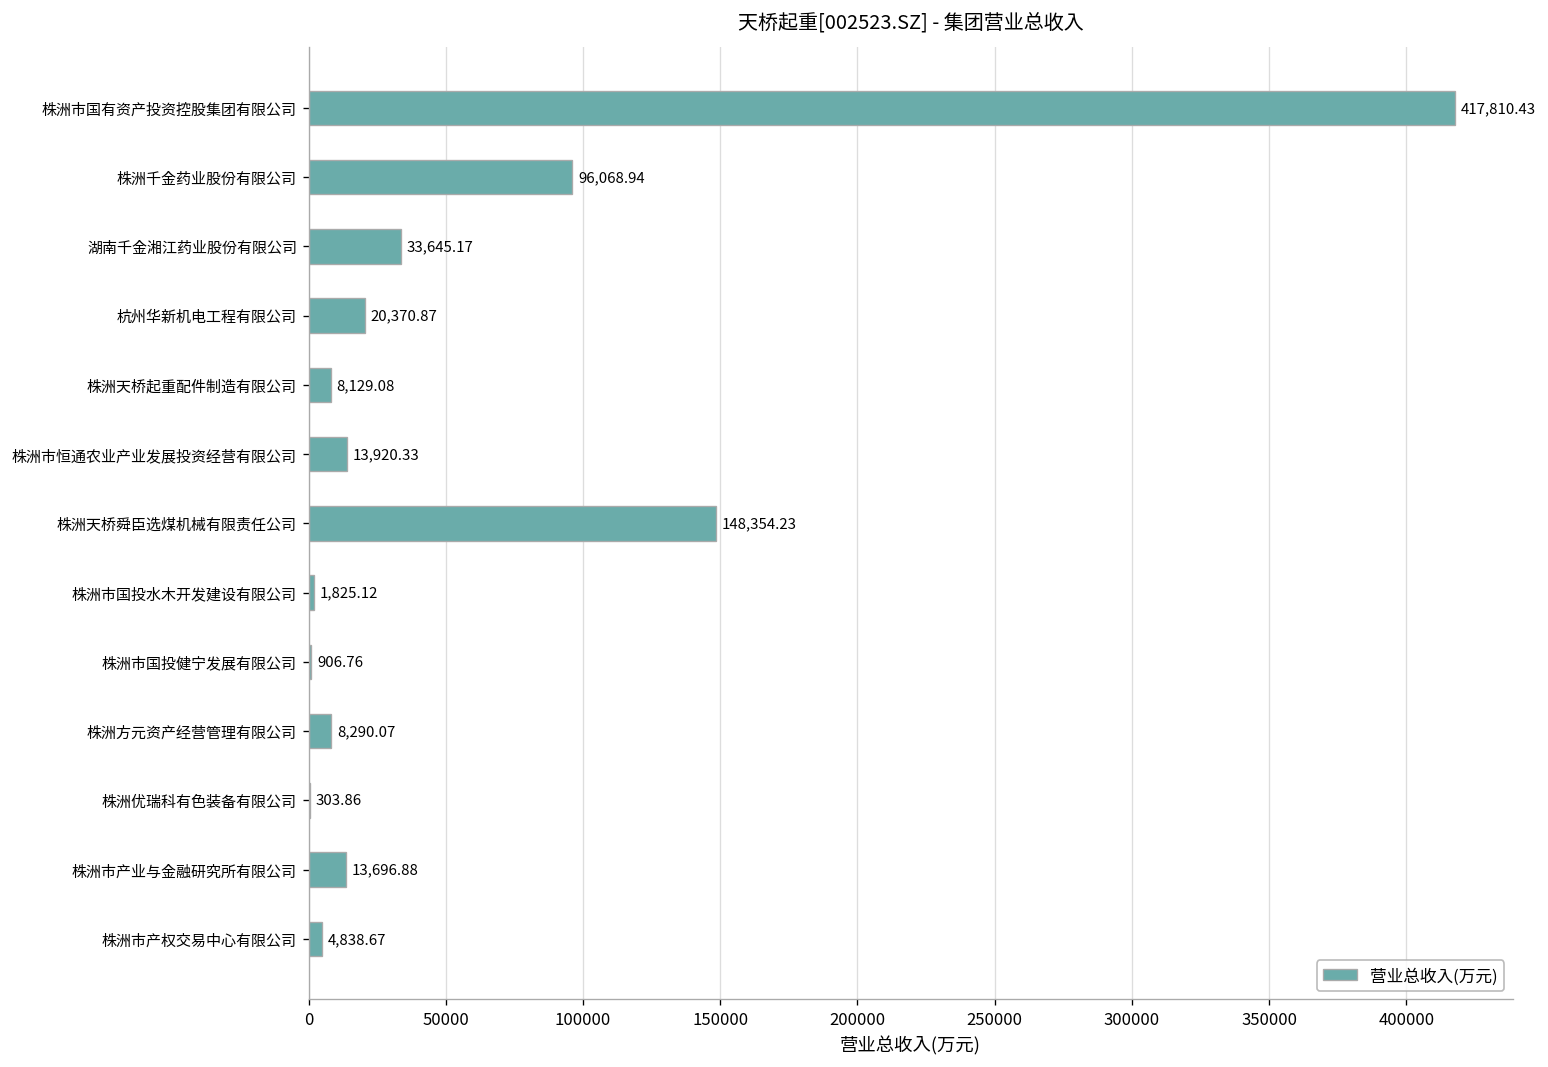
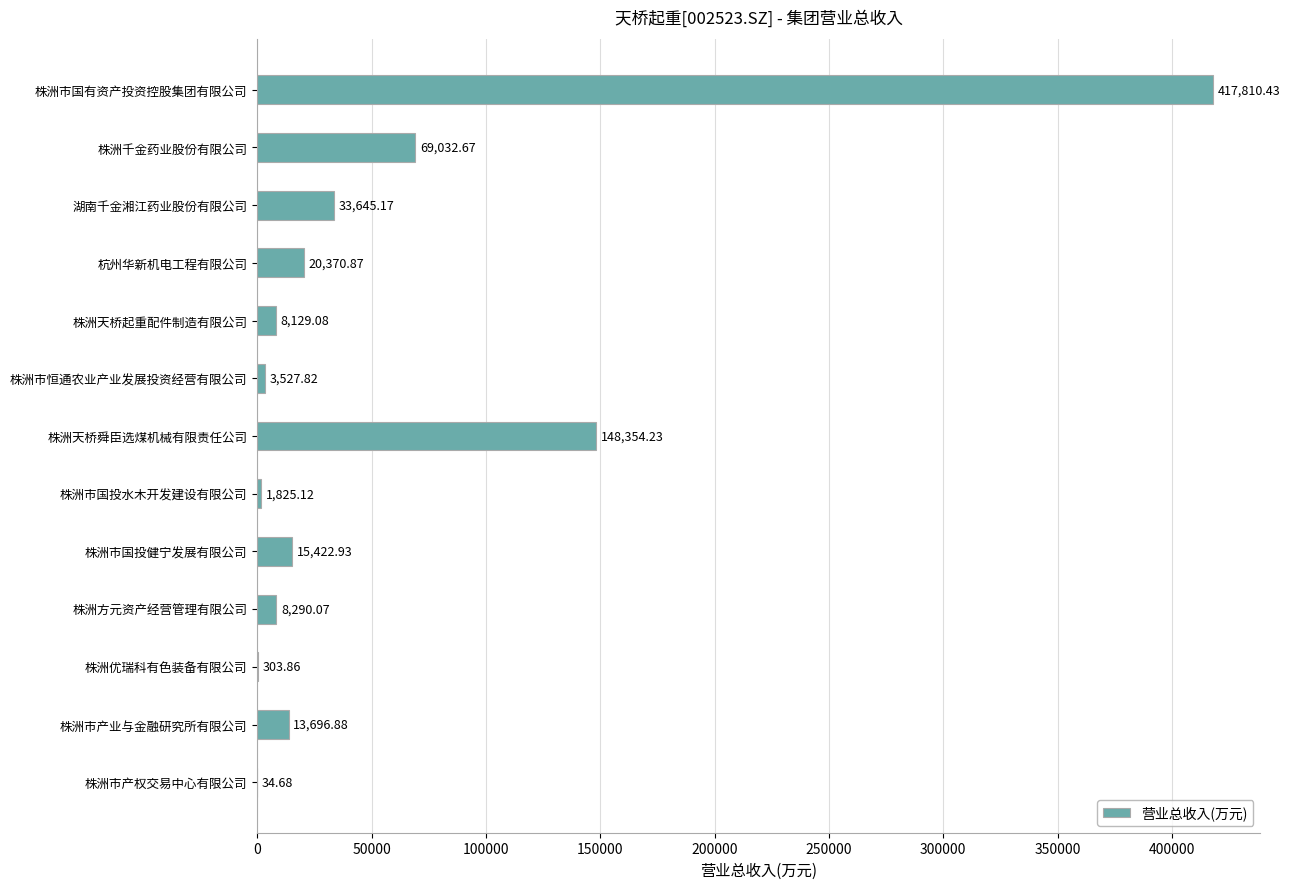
  {
    "株洲市国有资产投资控股集团有限公司": "417,810.43",
-   "株洲千金药业股份有限公司": "96,068.94",
+   "株洲千金药业股份有限公司": "69,032.67",
    "湖南千金湘江药业股份有限公司": "33,645.17",
    "杭州华新机电工程有限公司": "20,370.87",
    "株洲天桥起重配件制造有限公司": "8,129.08",
-   "株洲市恒通农业产业发展投资经营有限公司": "13,920.33",
+   "株洲市恒通农业产业发展投资经营有限公司": "3,527.82",
    "株洲天桥舜臣选煤机械有限责任公司": "148,354.23",
    "株洲市国投水木开发建设有限公司": "1,825.12",
-   "株洲市国投健宁发展有限公司": "906.76",
+   "株洲市国投健宁发展有限公司": "15,422.93",
    "株洲方元资产经营管理有限公司": "8,290.07",
    "株洲优瑞科有色装备有限公司": "303.86",
    "株洲市产业与金融研究所有限公司": "13,696.88",
-   "株洲市产权交易中心有限公司": "4,838.67"
+   "株洲市产权交易中心有限公司": "34.68"
  }
